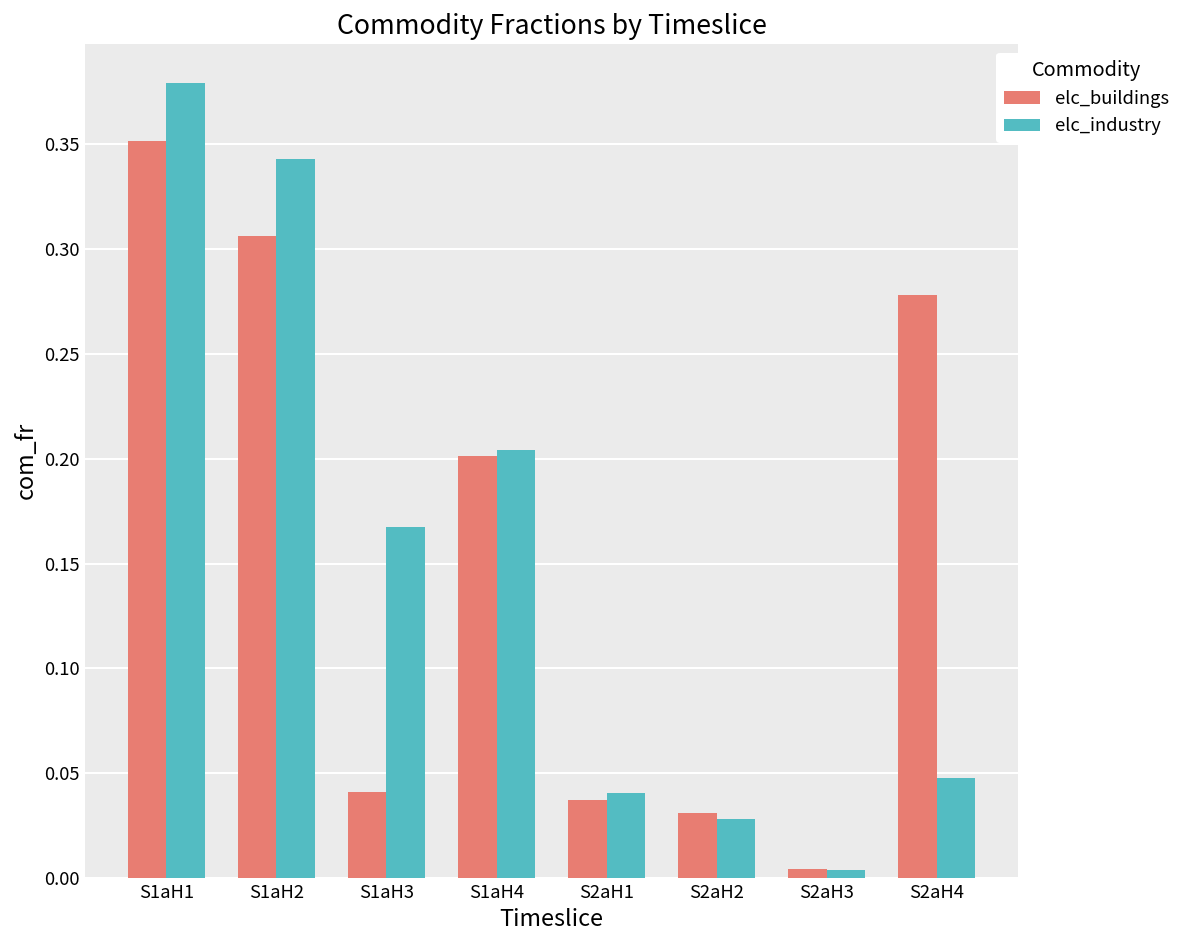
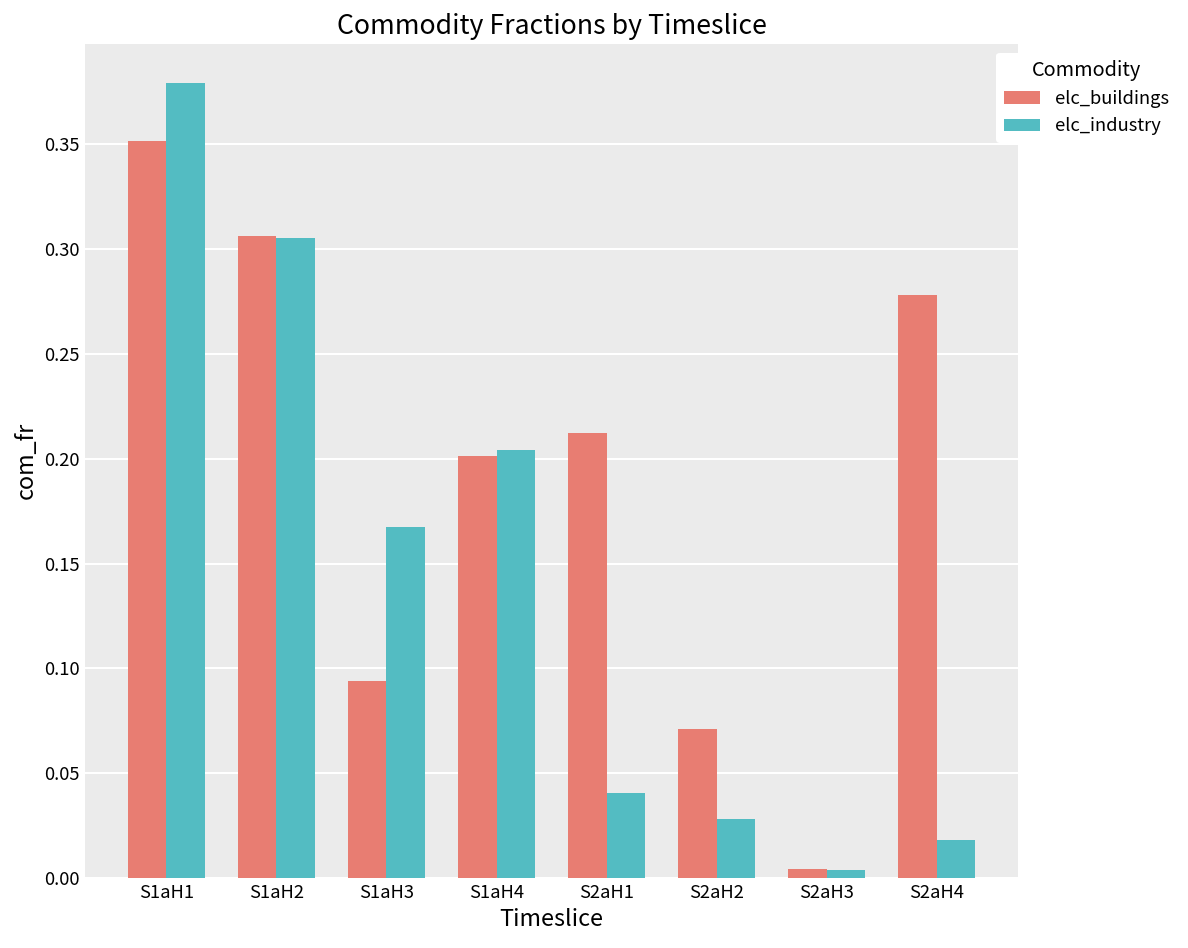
  {
    "elc_buildings": {
      "S1aH1": 0.352,
      "S1aH2": 0.306,
-     "S1aH3": 0.041,
+     "S1aH3": 0.094,
      "S1aH4": 0.202,
-     "S2aH1": 0.037,
-     "S2aH2": 0.031,
+     "S2aH1": 0.212,
+     "S2aH2": 0.071,
      "S2aH3": 0.004,
      "S2aH4": 0.278
    },
    "elc_industry": {
      "S1aH1": 0.379,
-     "S1aH2": 0.343,
+     "S1aH2": 0.305,
      "S1aH3": 0.168,
      "S1aH4": 0.204,
      "S2aH1": 0.040,
      "S2aH2": 0.028,
      "S2aH3": 0.004,
-     "S2aH4": 0.048
+     "S2aH4": 0.018
    }
  }
